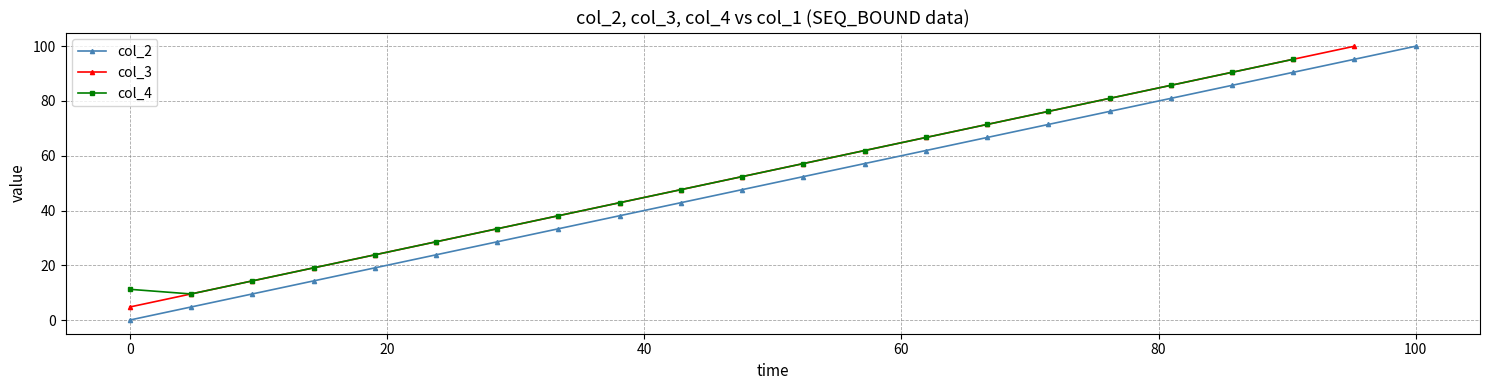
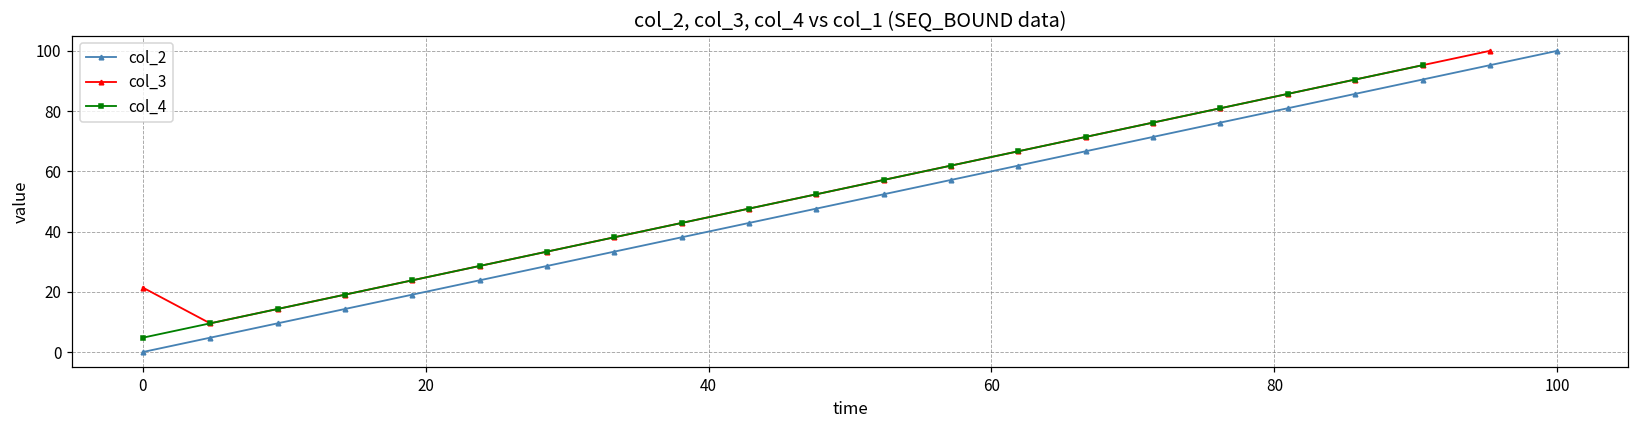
  {
    "col_2": {
      "0": 0,
      "100": 100
    },
    "col_3": {
-     "0": 5
+     "0": 21
    },
    "col_4": {
-     "0": 11
+     "0": 5
    }
  }
